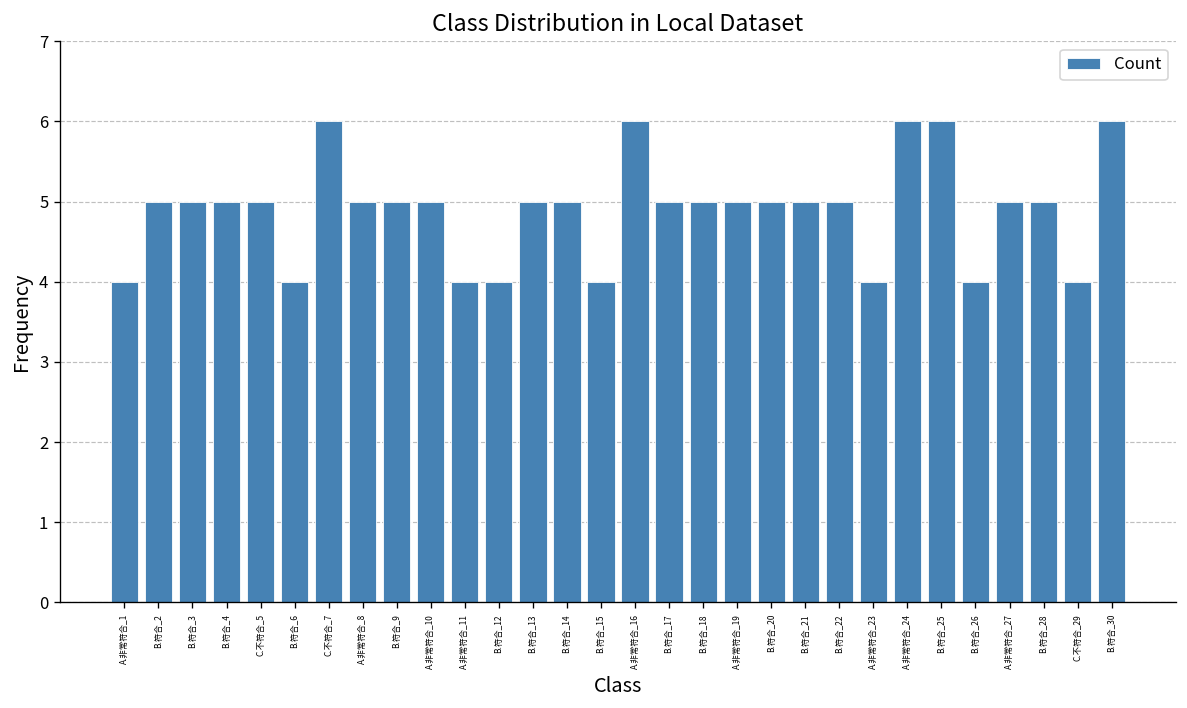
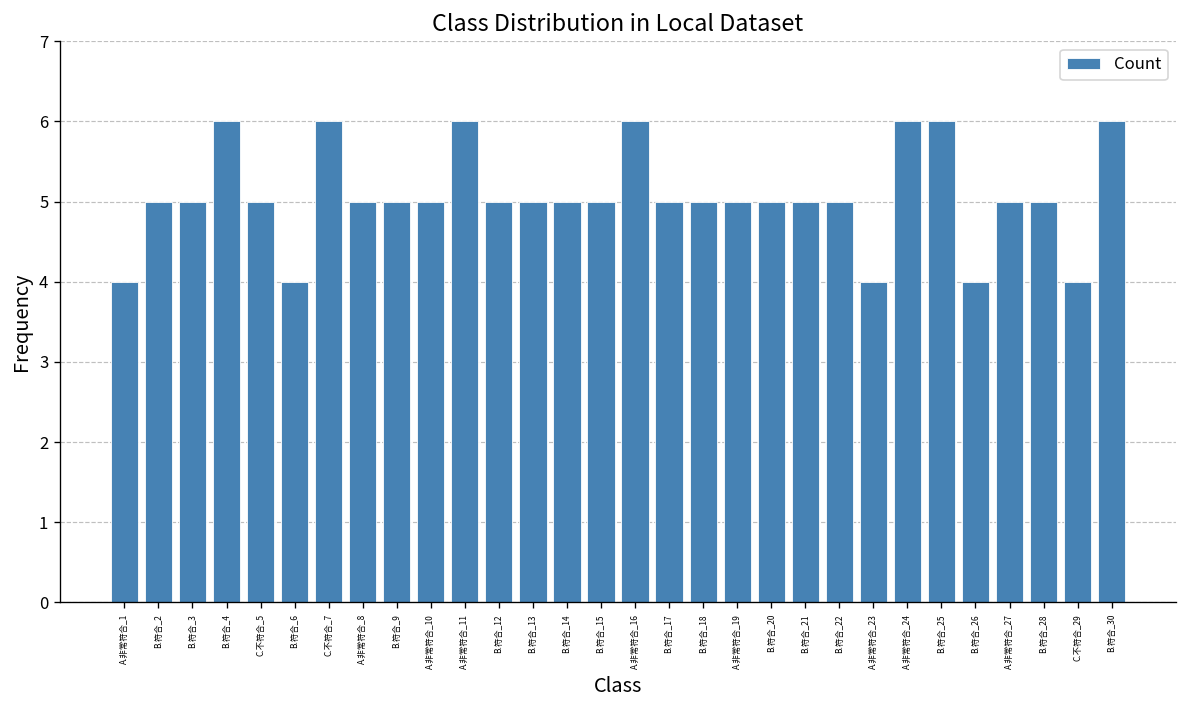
  {
    "A.非常符合_1": 4,
    "B.符合_2": 5,
    "B.符合_3": 5,
-   "B.符合_4": 5,
+   "B.符合_4": 6,
    "C.不符合_5": 5,
    "B.符合_6": 4,
    "C.不符合_7": 6,
    "A.非常符合_8": 5,
    "B.符合_9": 5,
    "A.非常符合_10": 5,
-   "A.非常符合_11": 4,
-   "B.符合_12": 4,
+   "A.非常符合_11": 6,
+   "B.符合_12": 5,
    "B.符合_13": 5,
    "B.符合_14": 5,
-   "B.符合_15": 4,
+   "B.符合_15": 5,
    "A.非常符合_16": 6,
    "B.符合_17": 5,
    "B.符合_18": 5,
    "A.非常符合_19": 5,
    "B.符合_20": 5,
    "B.符合_21": 5,
    "B.符合_22": 5,
    "A.非常符合_23": 4,
    "A.非常符合_24": 6,
    "B.符合_25": 6,
    "B.符合_26": 4,
    "A.非常符合_27": 5,
    "B.符合_28": 5,
    "C.不符合_29": 4,
    "B.符合_30": 6
  }
